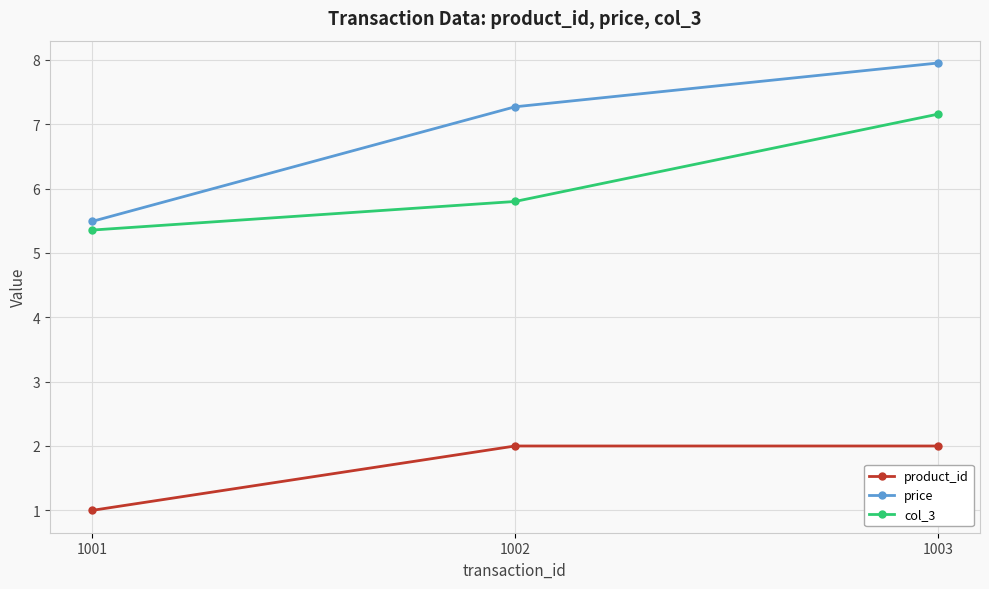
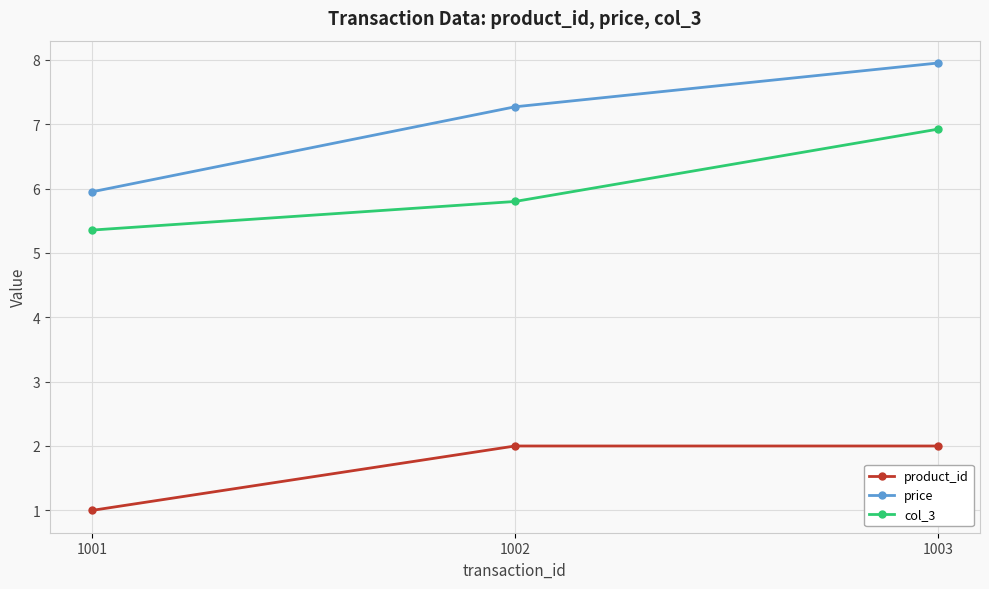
  {
    "product_id": {
      "1001": 1.0,
      "1002": 2.0,
      "1003": 2.0
    },
    "price": {
-     "1001": 5.5,
+     "1001": 6.0,
      "1002": 7.3,
      "1003": 8.0
    },
    "col_3": {
      "1001": 5.4,
      "1002": 5.8,
-     "1003": 7.2
+     "1003": 6.9
    }
  }
